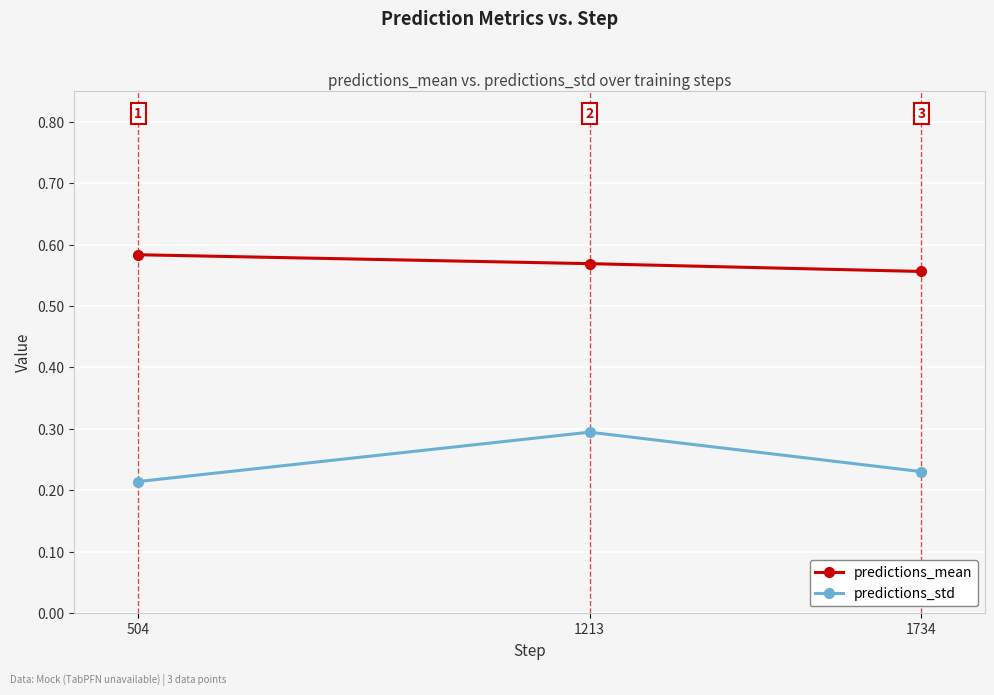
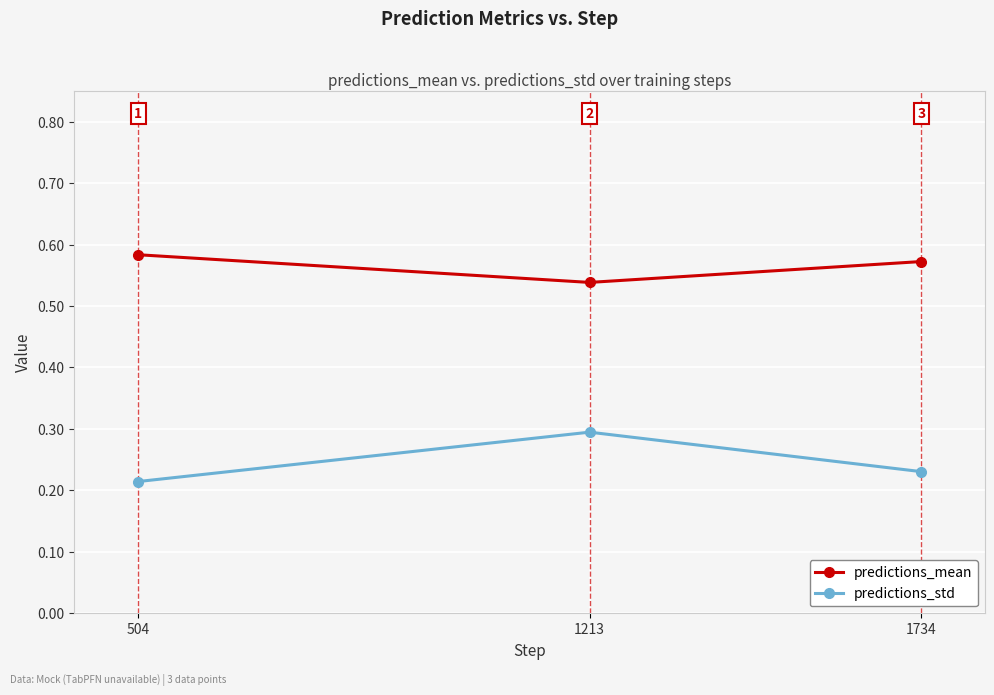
  {
    "predictions_mean": {
      "504": 0.58,
-     "1213": 0.57,
-     "1734": 0.56
+     "1213": 0.54,
+     "1734": 0.57
    },
    "predictions_std": {
      "504": 0.21,
      "1213": 0.29,
      "1734": 0.23
    }
  }
